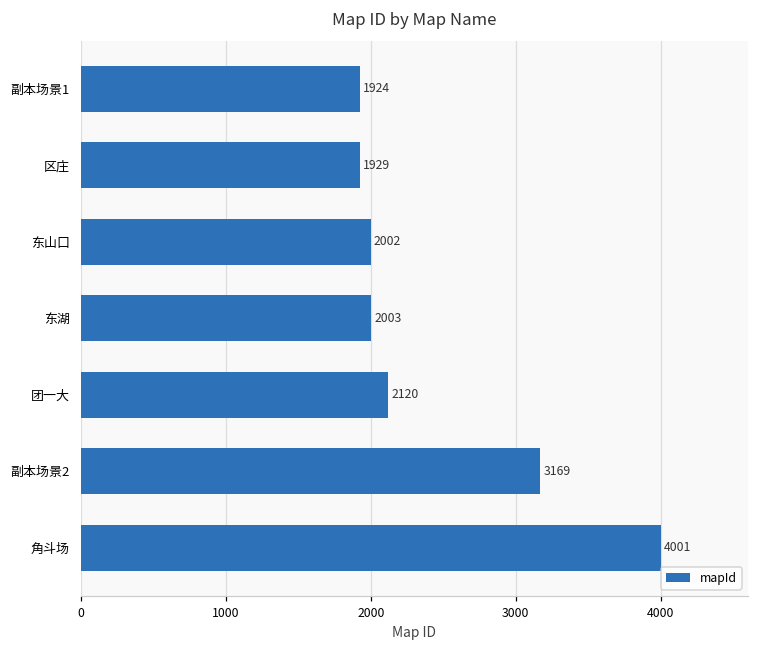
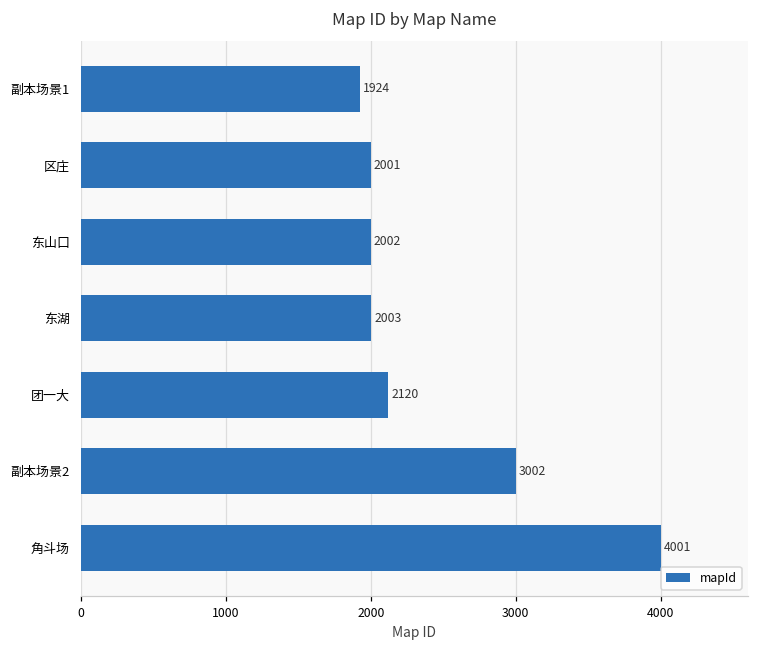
  {
    "副本场景1": 1924,
-   "区庄": 1929,
+   "区庄": 2001,
    "东山口": 2002,
    "东湖": 2003,
    "团一大": 2120,
-   "副本场景2": 3169,
+   "副本场景2": 3002,
    "角斗场": 4001
  }
